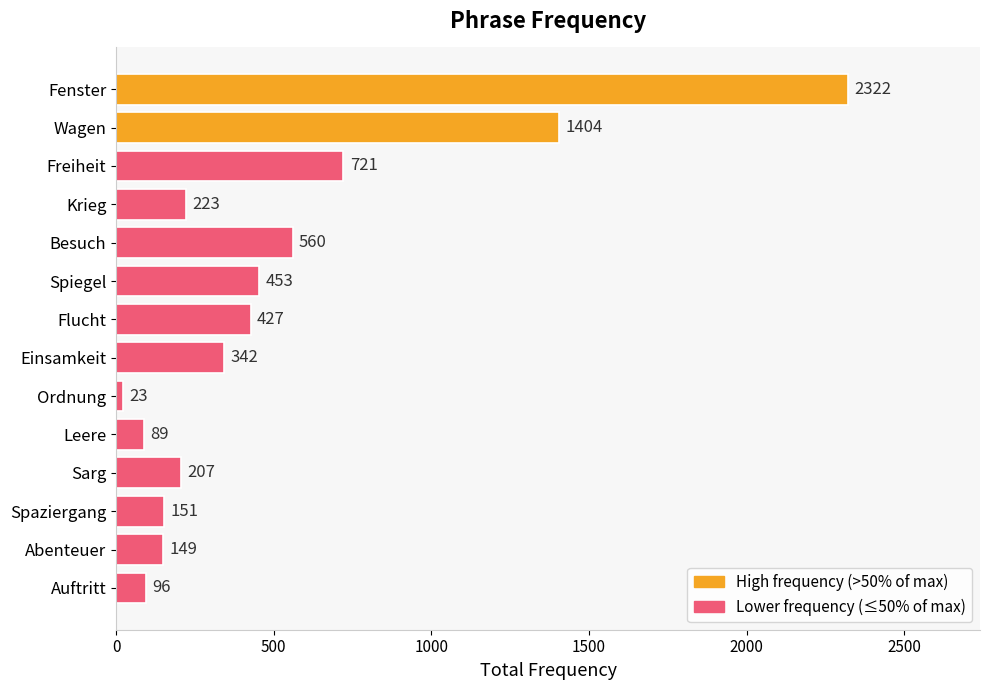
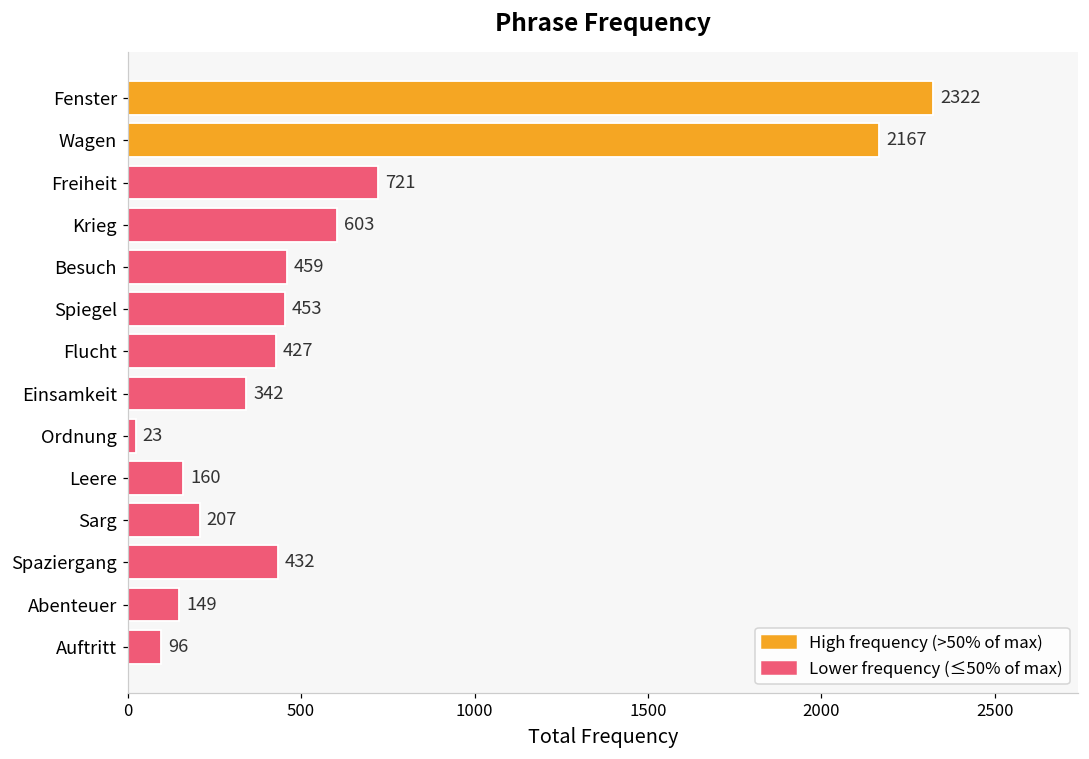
  {
    "Fenster": 2322,
-   "Wagen": 1404,
+   "Wagen": 2167,
    "Freiheit": 721,
-   "Krieg": 223,
-   "Besuch": 560,
+   "Krieg": 603,
+   "Besuch": 459,
    "Spiegel": 453,
    "Flucht": 427,
    "Einsamkeit": 342,
    "Ordnung": 23,
-   "Leere": 89,
+   "Leere": 160,
    "Sarg": 207,
-   "Spaziergang": 151,
+   "Spaziergang": 432,
    "Abenteuer": 149,
    "Auftritt": 96
  }
